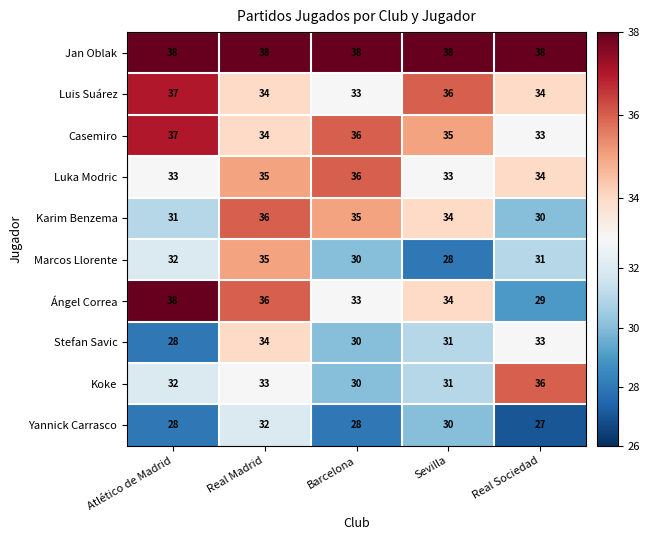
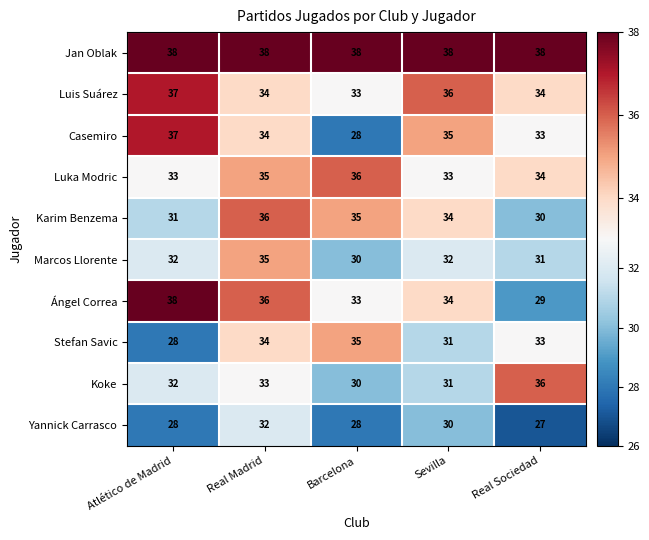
  {
    "Jan Oblak": {
      "Atlético de Madrid": 38,
      "Real Madrid": 38,
      "Barcelona": 38,
      "Sevilla": 38,
      "Real Sociedad": 38
    },
    "Luis Suárez": {
      "Atlético de Madrid": 37,
      "Real Madrid": 34,
      "Barcelona": 33,
      "Sevilla": 36,
      "Real Sociedad": 34
    },
    "Casemiro": {
      "Atlético de Madrid": 37,
      "Real Madrid": 34,
-     "Barcelona": 36,
+     "Barcelona": 28,
      "Sevilla": 35,
      "Real Sociedad": 33
    },
    "Luka Modric": {
      "Atlético de Madrid": 33,
      "Real Madrid": 35,
      "Barcelona": 36,
      "Sevilla": 33,
      "Real Sociedad": 34
    },
    "Karim Benzema": {
      "Atlético de Madrid": 31,
      "Real Madrid": 36,
      "Barcelona": 35,
      "Sevilla": 34,
      "Real Sociedad": 30
    },
    "Marcos Llorente": {
      "Atlético de Madrid": 32,
      "Real Madrid": 35,
      "Barcelona": 30,
-     "Sevilla": 28,
+     "Sevilla": 32,
      "Real Sociedad": 31
    },
    "Ángel Correa": {
      "Atlético de Madrid": 38,
      "Real Madrid": 36,
      "Barcelona": 33,
      "Sevilla": 34,
      "Real Sociedad": 29
    },
    "Stefan Savic": {
      "Atlético de Madrid": 28,
      "Real Madrid": 34,
-     "Barcelona": 30,
+     "Barcelona": 35,
      "Sevilla": 31,
      "Real Sociedad": 33
    },
    "Koke": {
      "Atlético de Madrid": 32,
      "Real Madrid": 33,
      "Barcelona": 30,
      "Sevilla": 31,
      "Real Sociedad": 36
    },
    "Yannick Carrasco": {
      "Atlético de Madrid": 28,
      "Real Madrid": 32,
      "Barcelona": 28,
      "Sevilla": 30,
      "Real Sociedad": 27
    }
  }
